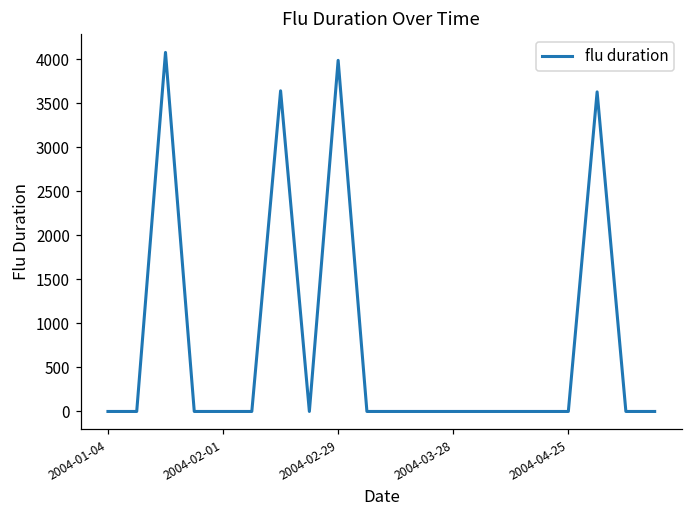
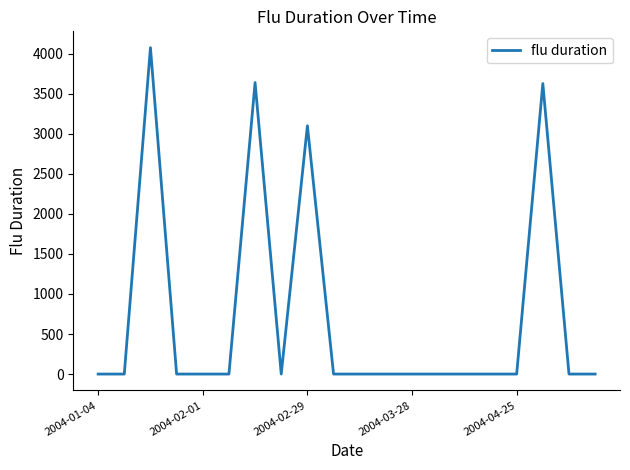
  {
    "2004-01-04": 0,
    "2004-02-01": 0,
-   "2004-02-29": 4000,
+   "2004-02-29": 3100,
    "2004-03-28": 0,
    "2004-04-25": 0
  }
